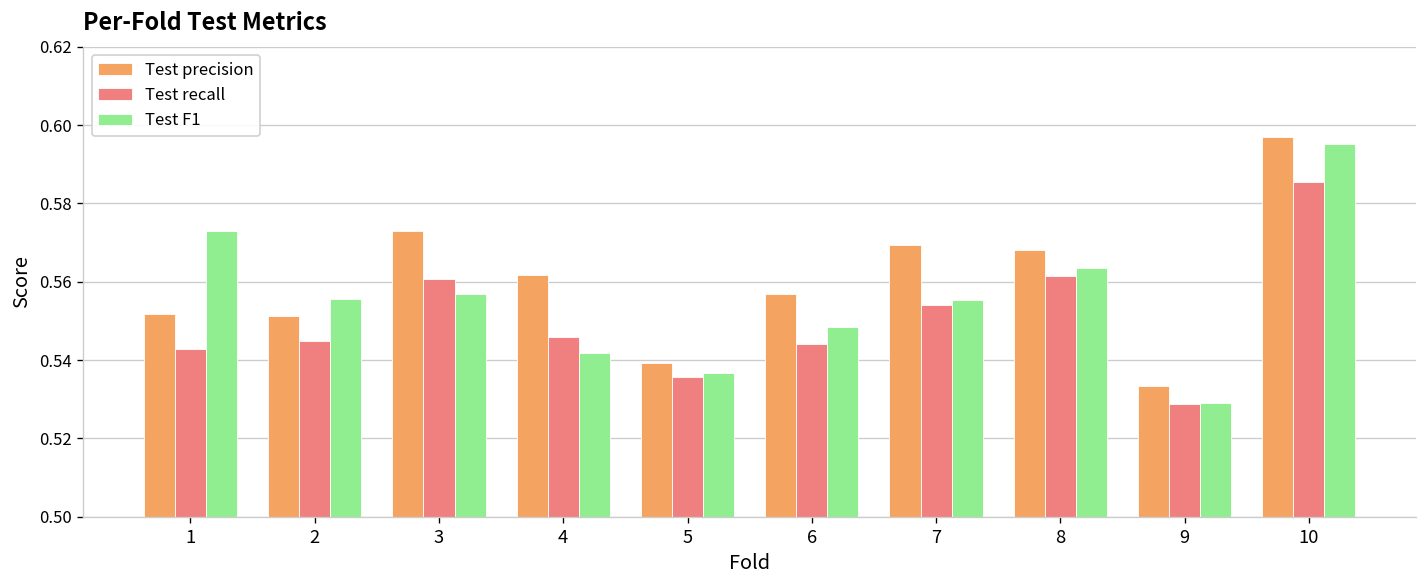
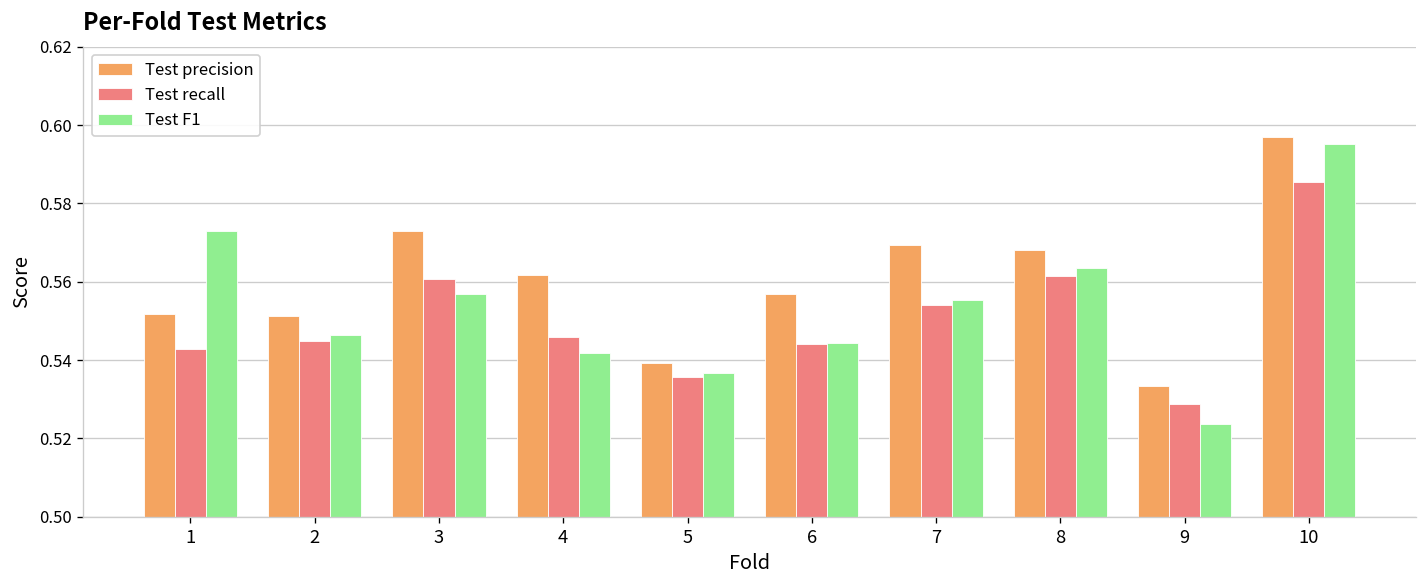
  {
    "Test F1": {
      "1": 0.573,
-     "2": 0.556,
+     "2": 0.546,
      "3": 0.557,
      "4": 0.542,
      "5": 0.537,
-     "6": 0.548,
+     "6": 0.544,
      "7": 0.555,
      "8": 0.564,
-     "9": 0.529,
+     "9": 0.524,
      "10": 0.595
    }
  }
